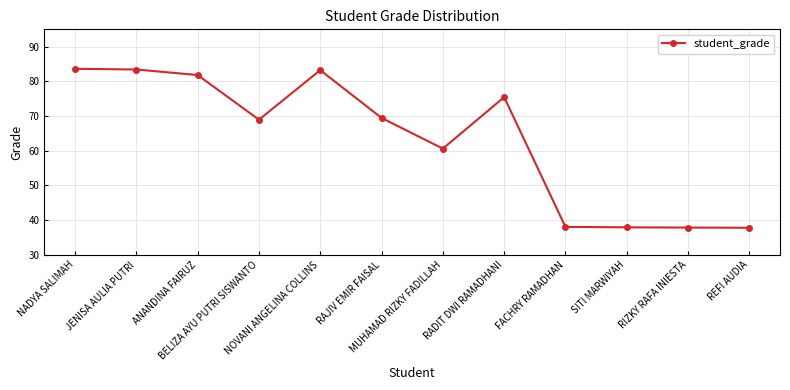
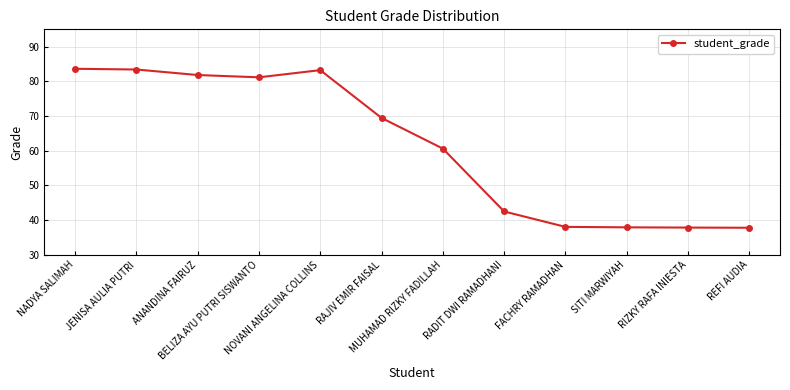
  {
    "NADYA SALIMAH": 84,
    "JENISA AULIA PUTRI": 83,
    "ANANDINA FAIRUZ": 82,
-   "BELIZA AYU PUTRI SISWANTO": 69,
+   "BELIZA AYU PUTRI SISWANTO": 81,
    "NOVANI ANGELINA COLLINS": 83,
    "RAJIV EMIR FAISAL": 69,
    "MUHAMAD RIZKY FADILLAH": 61,
-   "RADIT DWI RAMADHANI": 75,
+   "RADIT DWI RAMADHANI": 43,
    "FACHRY RAMADHAN": 38,
    "SITI MARWIYAH": 38,
    "RIZKY RAFA INIESTA": 38,
    "REFI AUDIA": 38
  }
